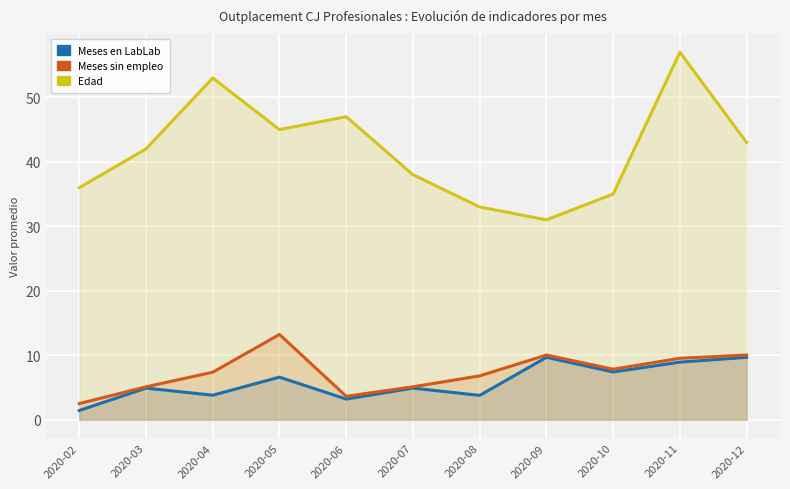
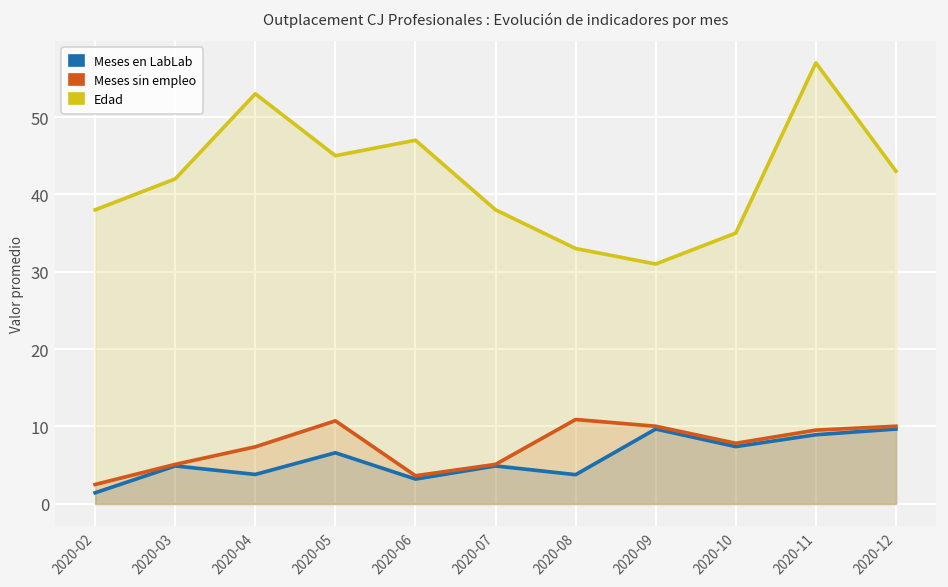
  {
    "Meses en LabLab": {
      "2020-02": 1,
      "2020-04": 4,
      "2020-05": 7,
      "2020-06": 3,
      "2020-08": 4,
      "2020-10": 7,
      "2020-11": 9
    },
    "Meses sin empleo": {
      "2020-02": 3,
      "2020-04": 7,
-     "2020-05": 13,
+     "2020-05": 11,
      "2020-06": 4,
-     "2020-08": 7,
+     "2020-08": 11,
      "2020-10": 8,
      "2020-11": 10
    },
    "Edad": {
-     "2020-02": 36,
+     "2020-02": 38,
      "2020-03": 42,
      "2020-04": 53,
      "2020-05": 45,
      "2020-06": 47,
      "2020-07": 38,
      "2020-08": 33,
      "2020-09": 31,
      "2020-10": 35,
      "2020-11": 57,
      "2020-12": 43
    }
  }
